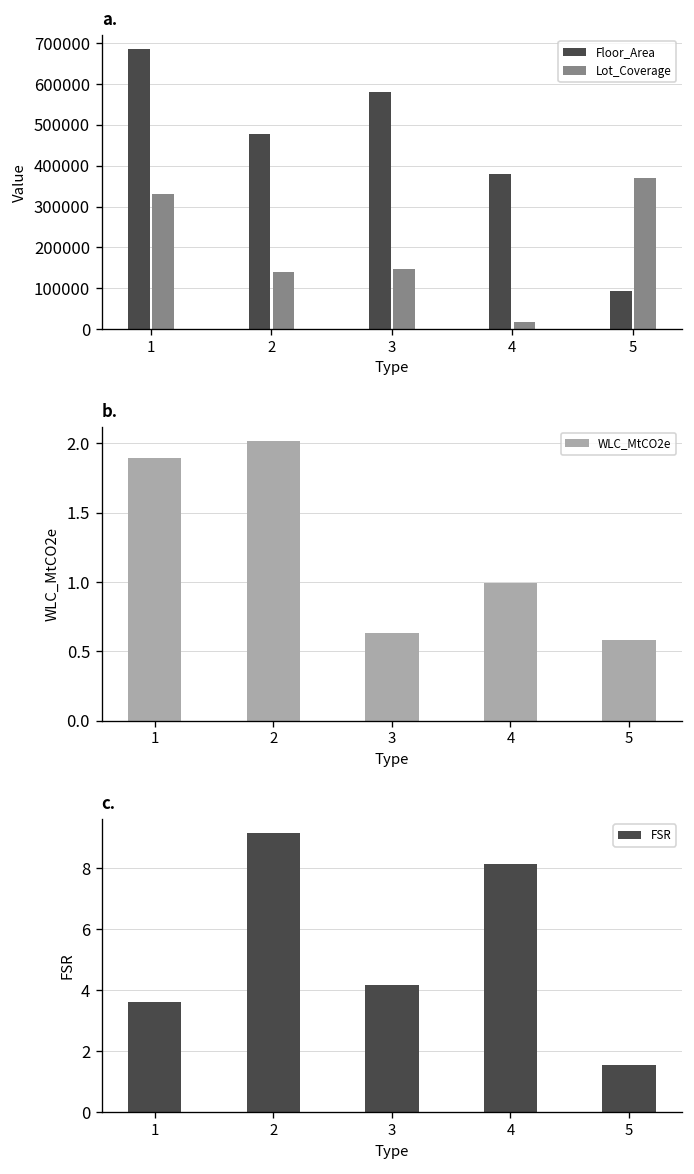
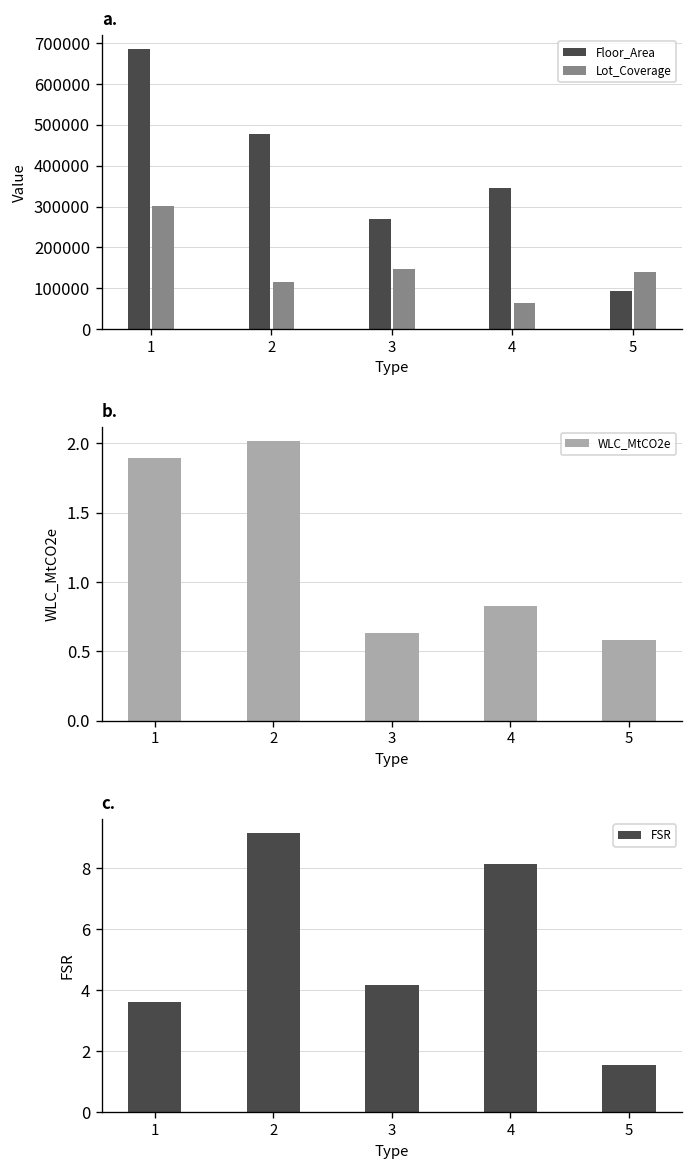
  {
    "a.": {
      "Floor_Area": {
        "1": 690000,
        "2": 480000,
-       "3": 580000,
-       "4": 380000,
+       "3": 270000,
+       "4": 340000,
        "5": 90000
      },
      "Lot_Coverage": {
-       "1": 330000,
-       "2": 140000,
+       "1": 300000,
+       "2": 110000,
        "3": 150000,
-       "4": 20000,
-       "5": 370000
+       "4": 60000,
+       "5": 140000
      }
    },
    "b.": {
      "1": 1.90,
      "2": 2.02,
      "3": 0.63,
-     "4": 0.99,
+     "4": 0.83,
      "5": 0.58
    },
    "c.": {
      "1": 3.6,
      "2": 9.2,
      "3": 4.2,
      "4": 8.2,
      "5": 1.6
    }
  }
